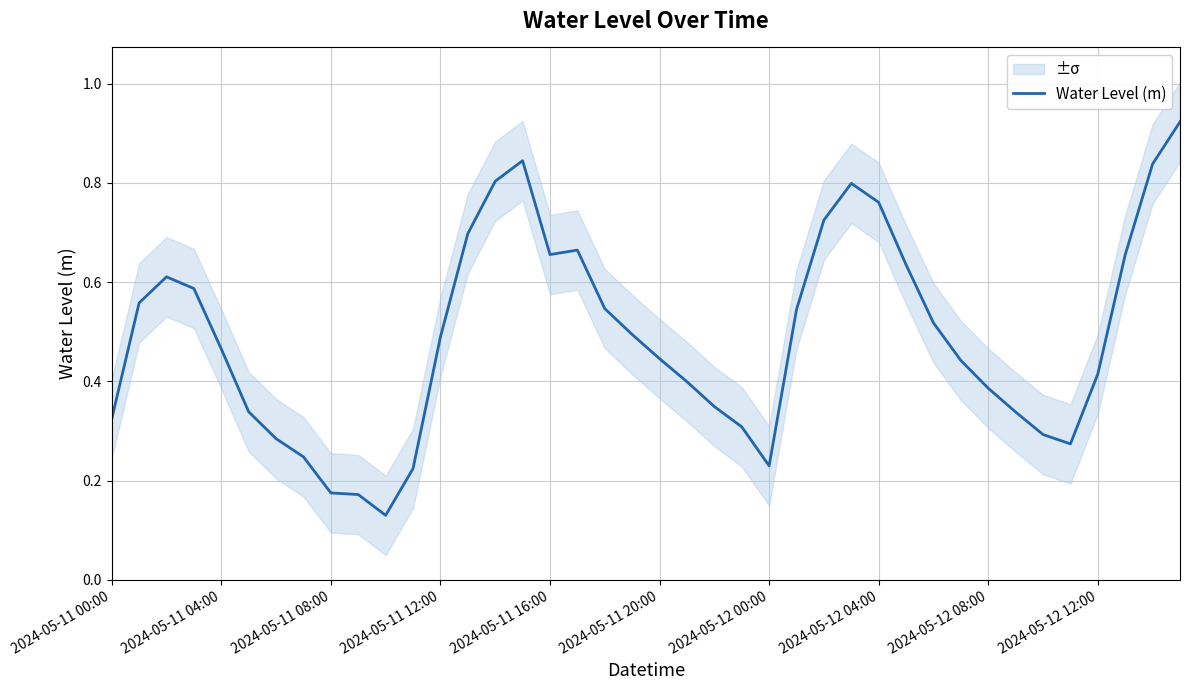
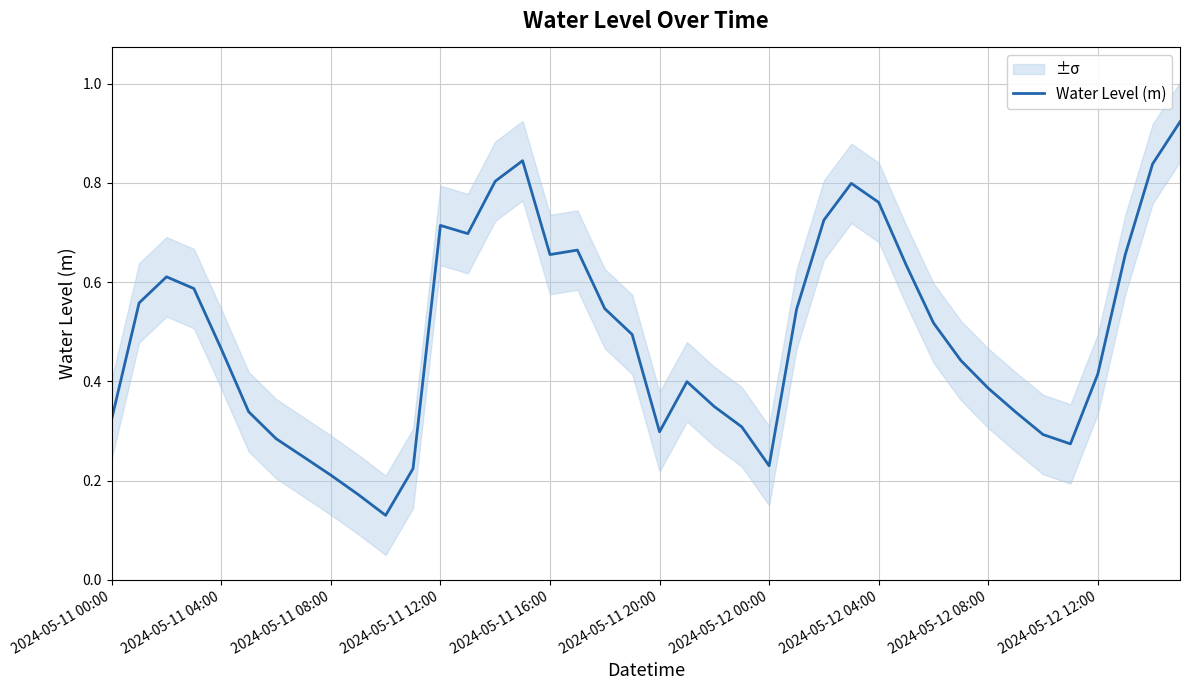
  {
    "Water Level (m)": {
      "2024-05-11 00:00": 0.32,
      "2024-05-11 04:00": 0.47,
-     "2024-05-11 08:00": 0.18,
-     "2024-05-11 12:00": 0.49,
+     "2024-05-11 08:00": 0.21,
+     "2024-05-11 12:00": 0.71,
      "2024-05-11 16:00": 0.66,
-     "2024-05-11 20:00": 0.45,
+     "2024-05-11 20:00": 0.30,
      "2024-05-12 00:00": 0.23,
      "2024-05-12 04:00": 0.76,
      "2024-05-12 08:00": 0.39,
      "2024-05-12 12:00": 0.41
    }
  }
